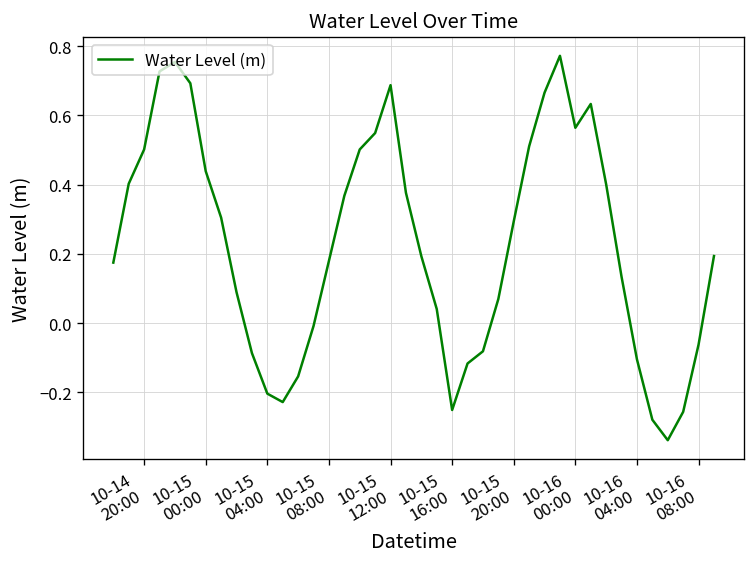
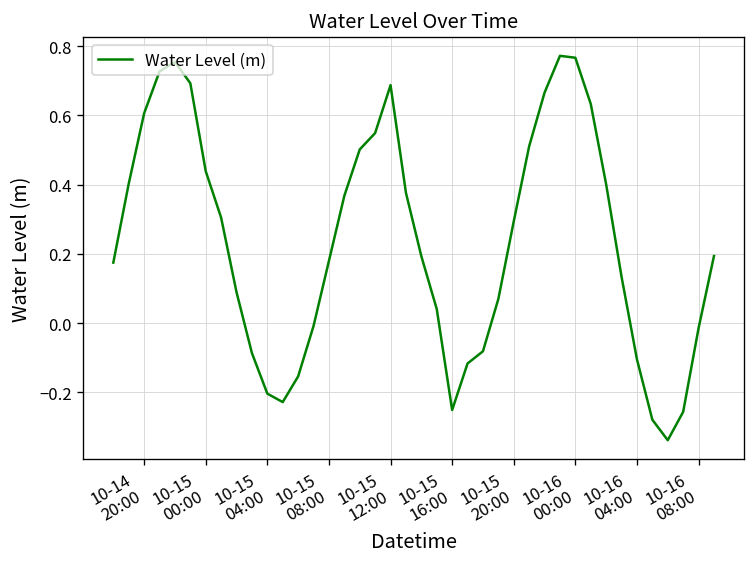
  {
-   "10-14 20:00": 0.50,
+   "10-14 20:00": 0.61,
    "10-15 00:00": 0.44,
    "10-15 04:00": -0.20,
    "10-15 08:00": 0.18,
    "10-15 12:00": 0.69,
    "10-15 16:00": -0.25,
    "10-15 20:00": 0.29,
-   "10-16 00:00": 0.56,
+   "10-16 00:00": 0.77,
    "10-16 04:00": -0.10,
-   "10-16 08:00": -0.06
+   "10-16 08:00": -0.01
  }
